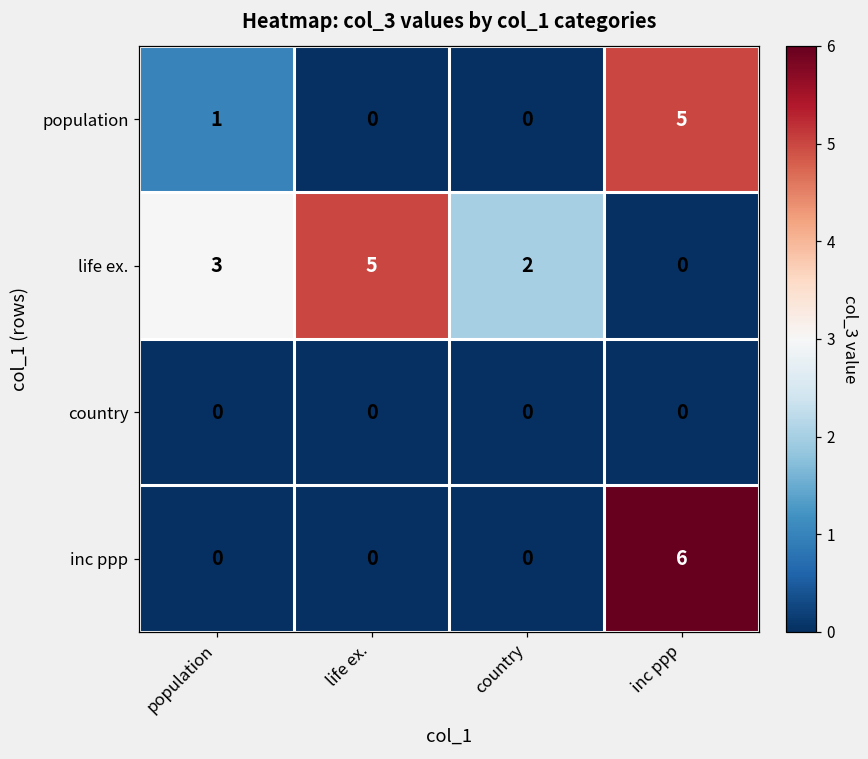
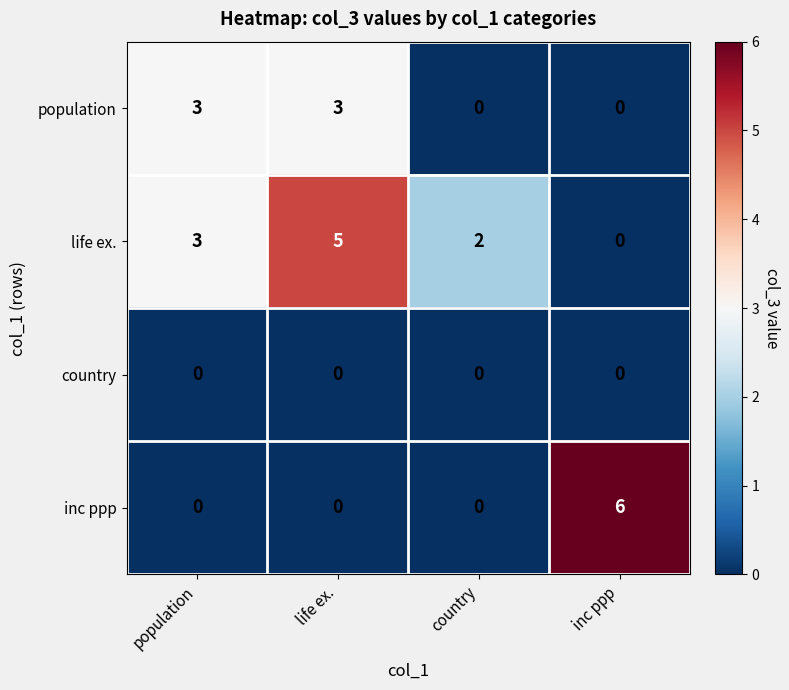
  {
    "population": {
-     "population": 1,
-     "life ex.": 0,
+     "population": 3,
+     "life ex.": 3,
      "country": 0,
-     "inc ppp": 5
+     "inc ppp": 0
    },
    "life ex.": {
      "population": 3,
      "life ex.": 5,
      "country": 2,
      "inc ppp": 0
    },
    "country": {
      "population": 0,
      "life ex.": 0,
      "country": 0,
      "inc ppp": 0
    },
    "inc ppp": {
      "population": 0,
      "life ex.": 0,
      "country": 0,
      "inc ppp": 6
    }
  }
